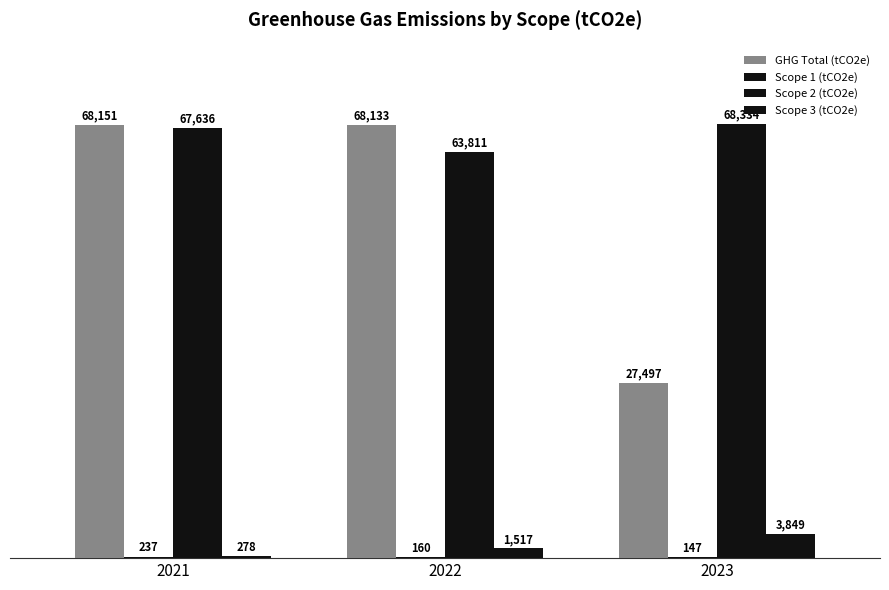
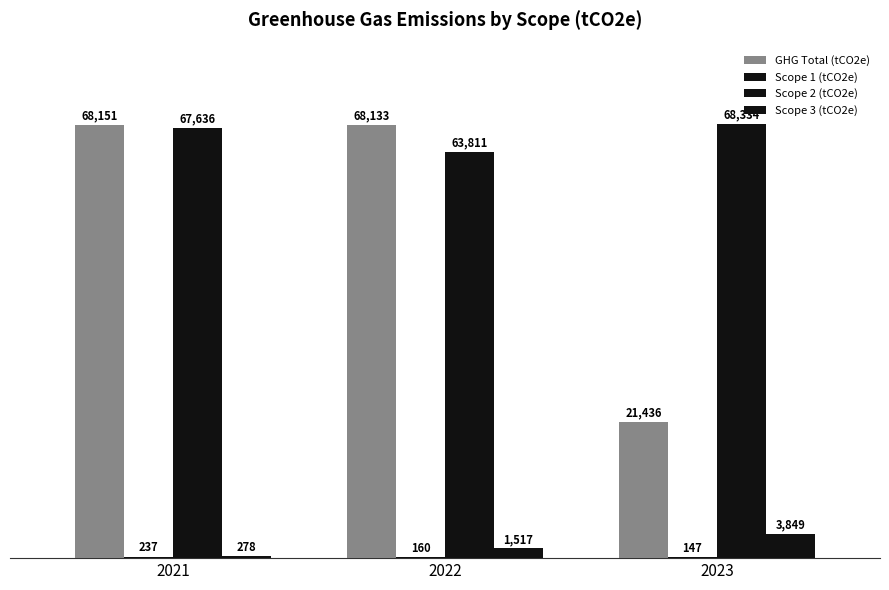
  {
    "GHG Total (tCO2e)": {
      "2021": "68,151",
      "2022": "68,133",
-     "2023": "27,497"
+     "2023": "21,436"
    }
  }
